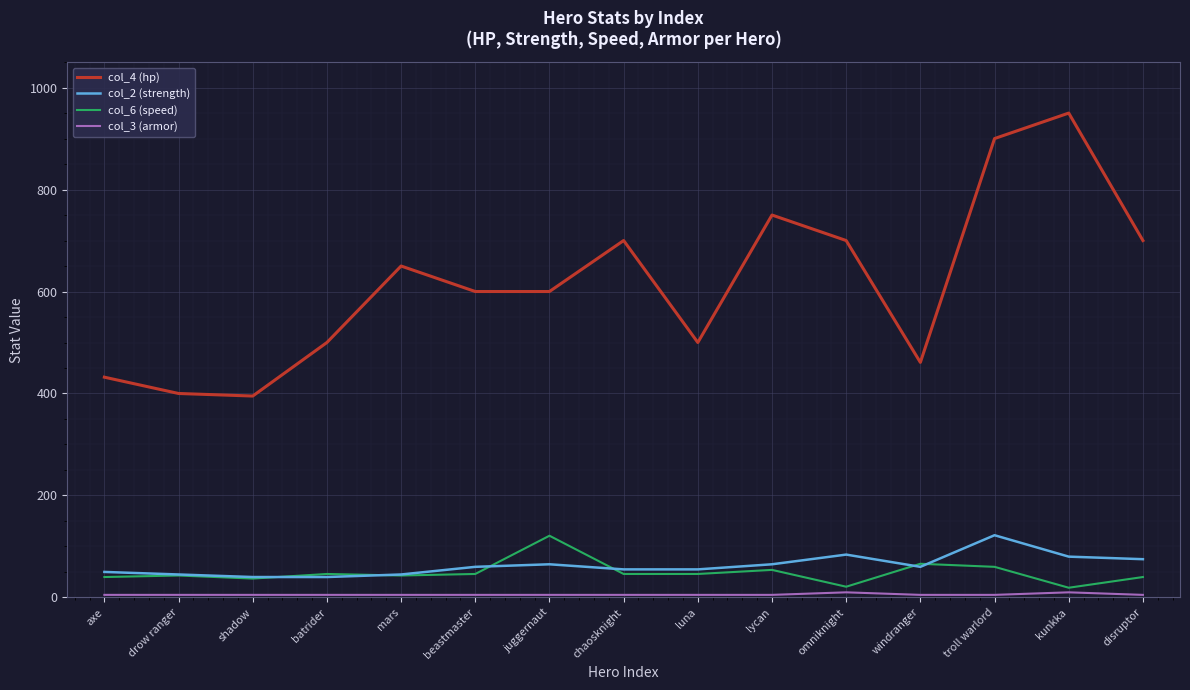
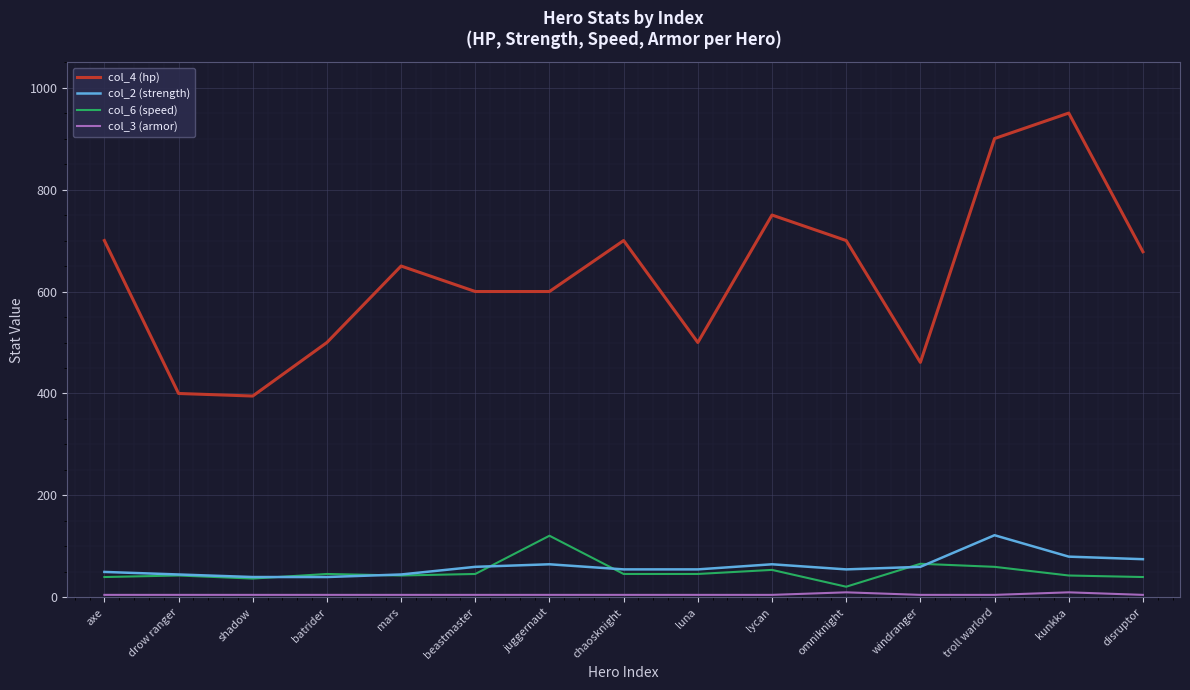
  {
    "col_4 (hp)": {
-     "axe": 430,
+     "axe": 700,
      "drow ranger": 400,
      "shadow": 400,
      "batrider": 500,
      "mars": 650,
      "beastmaster": 600,
      "juggernaut": 600,
      "chaosknight": 700,
      "luna": 500,
      "lycan": 750,
      "omniknight": 700,
      "windranger": 460,
      "troll warlord": 900,
      "kunkka": 950,
-     "disruptor": 700
+     "disruptor": 680
    },
    "col_2 (strength)": {
      "axe": 50,
      "batrider": 40,
      "beastmaster": 60,
      "juggernaut": 70,
      "chaosknight": 60,
      "luna": 60,
      "lycan": 70,
-     "omniknight": 80,
+     "omniknight": 60,
      "windranger": 60,
      "troll warlord": 120,
      "kunkka": 80,
      "disruptor": 80
    },
    "col_6 (speed)": {
      "axe": 40,
      "batrider": 50,
      "beastmaster": 50,
      "juggernaut": 120,
      "chaosknight": 50,
      "luna": 50,
      "lycan": 50,
      "omniknight": 20,
      "windranger": 70,
      "troll warlord": 60,
-     "kunkka": 20,
+     "kunkka": 40,
      "disruptor": 40
    },
    "col_3 (armor)": {
      "axe": 10,
      "drow ranger": 10,
      "shadow": 10,
      "batrider": 10,
      "mars": 10,
      "beastmaster": 10,
      "juggernaut": 10,
      "chaosknight": 10,
      "luna": 10,
      "lycan": 10,
      "omniknight": 10,
      "windranger": 10,
      "troll warlord": 10,
      "kunkka": 10,
      "disruptor": 10
    }
  }
